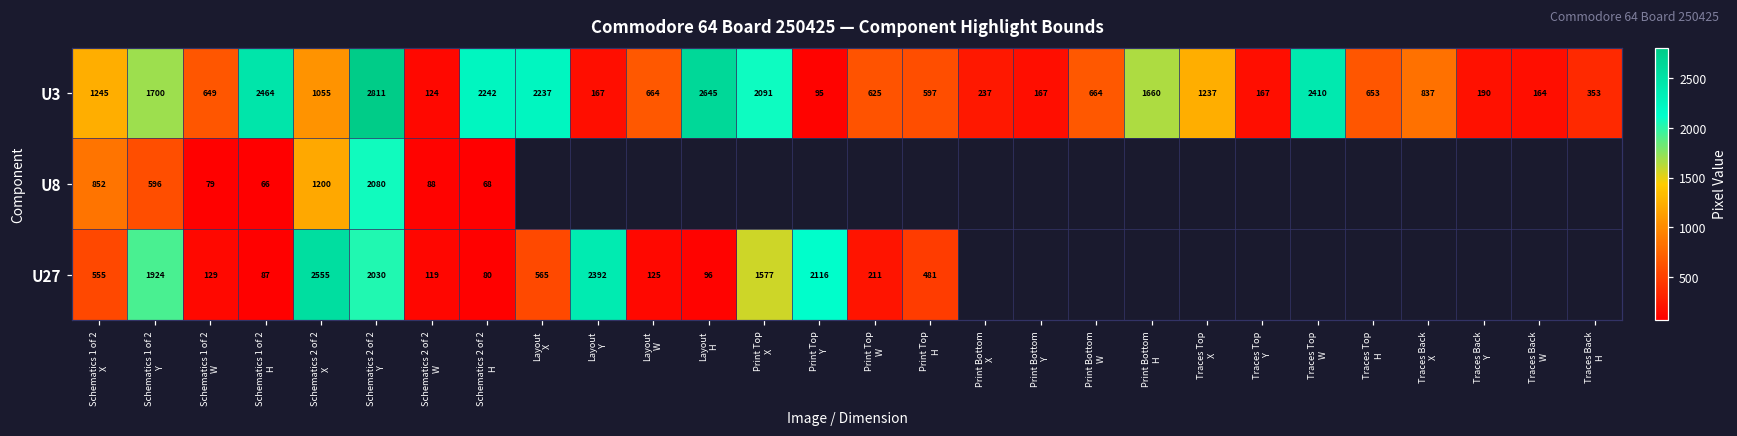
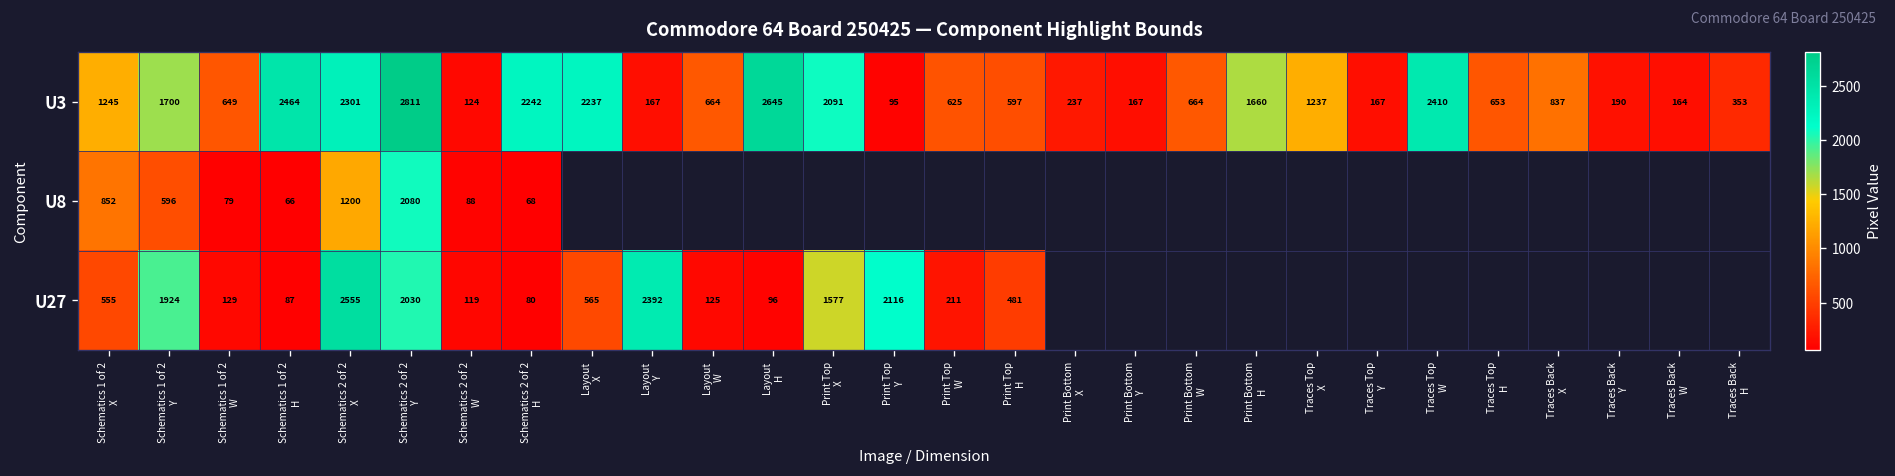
  {
    "U3": {
      "Schematics 1 of 2 X": 1245,
      "Schematics 1 of 2 Y": 1700,
      "Schematics 1 of 2 W": 649,
      "Schematics 1 of 2 H": 2464,
-     "Schematics 2 of 2 X": 1055,
+     "Schematics 2 of 2 X": 2301,
      "Schematics 2 of 2 Y": 2811,
      "Schematics 2 of 2 W": 124,
      "Schematics 2 of 2 H": 2242,
      "Layout X": 2237,
      "Layout Y": 167,
      "Layout W": 664,
      "Layout H": 2645,
      "Print Top X": 2091,
      "Print Top Y": 95,
      "Print Top W": 625,
      "Print Top H": 597,
      "Print Bottom X": 237,
      "Print Bottom Y": 167,
      "Print Bottom W": 664,
      "Print Bottom H": 1660,
      "Traces Top X": 1237,
      "Traces Top Y": 167,
      "Traces Top W": 2410,
      "Traces Top H": 653,
      "Traces Back X": 837,
      "Traces Back Y": 190,
      "Traces Back W": 164,
      "Traces Back H": 353
    },
    "U8": {
      "Schematics 1 of 2 X": 852,
      "Schematics 1 of 2 Y": 596,
      "Schematics 1 of 2 W": 79,
      "Schematics 1 of 2 H": 66,
      "Schematics 2 of 2 X": 1200,
      "Schematics 2 of 2 Y": 2080,
      "Schematics 2 of 2 W": 88,
      "Schematics 2 of 2 H": 68
    },
    "U27": {
      "Schematics 1 of 2 X": 555,
      "Schematics 1 of 2 Y": 1924,
      "Schematics 1 of 2 W": 129,
      "Schematics 1 of 2 H": 87,
      "Schematics 2 of 2 X": 2555,
      "Schematics 2 of 2 Y": 2030,
      "Schematics 2 of 2 W": 119,
      "Schematics 2 of 2 H": 80,
      "Layout X": 565,
      "Layout Y": 2392,
      "Layout W": 125,
      "Layout H": 96,
      "Print Top X": 1577,
      "Print Top Y": 2116,
      "Print Top W": 211,
      "Print Top H": 481
    }
  }
